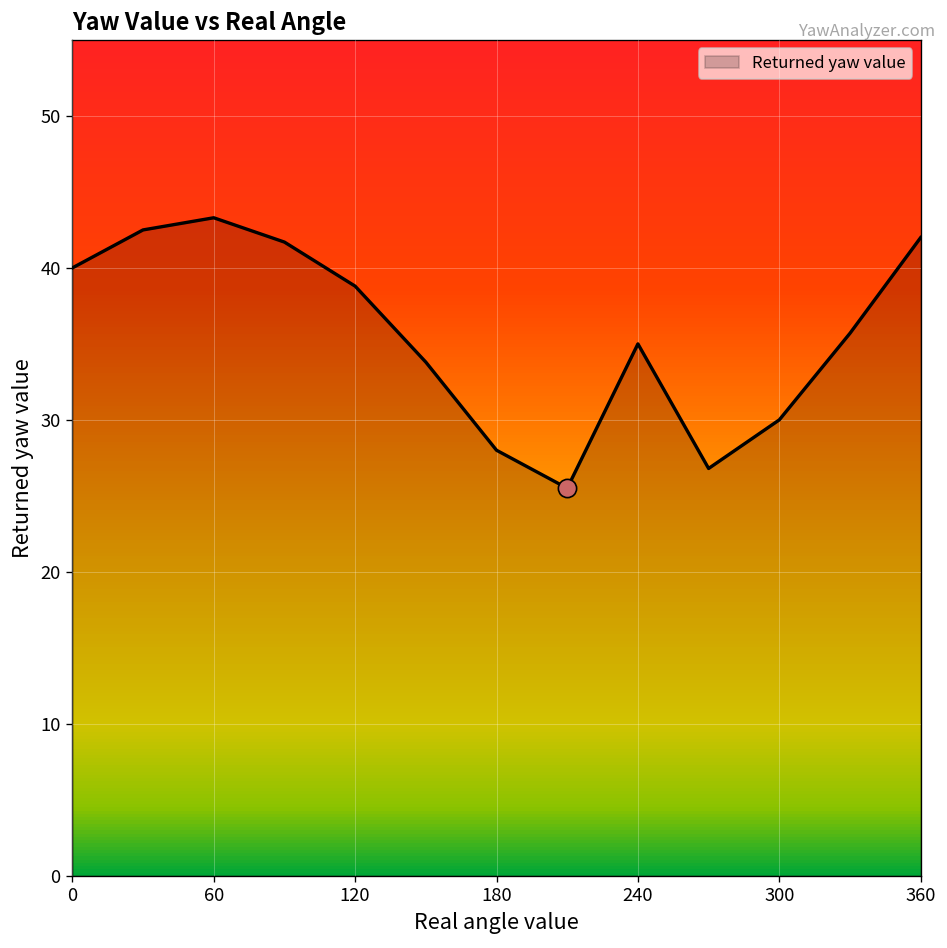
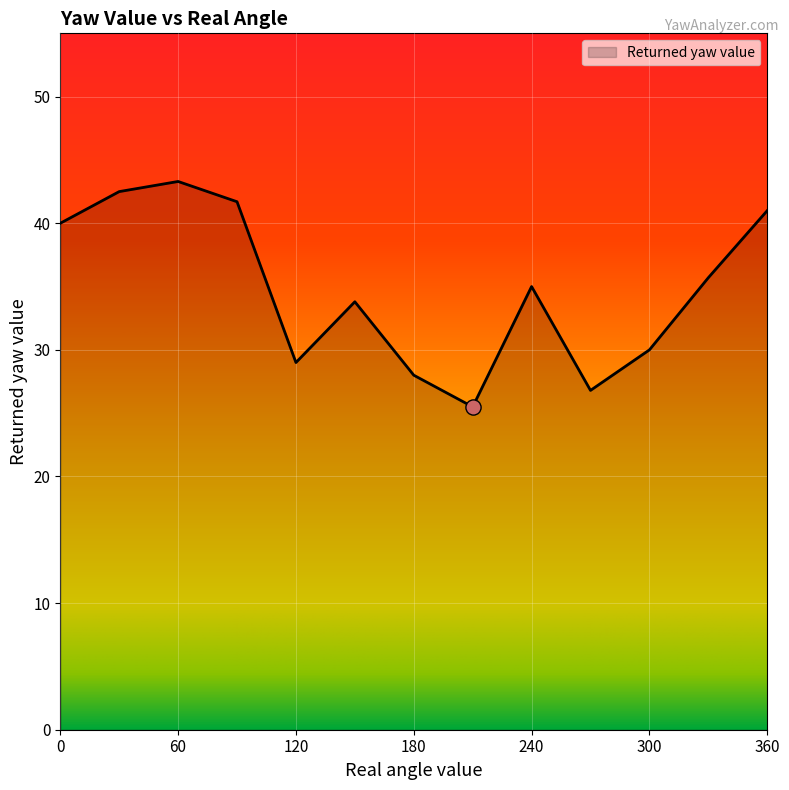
  {
    "Returned yaw value": {
      "0": 40.0,
      "60": 43.3,
-     "120": 38.8,
+     "120": 29.0,
      "180": 28.0,
      "240": 35.0,
      "300": 30.0,
-     "360": 42
+     "360": 41
    }
  }
